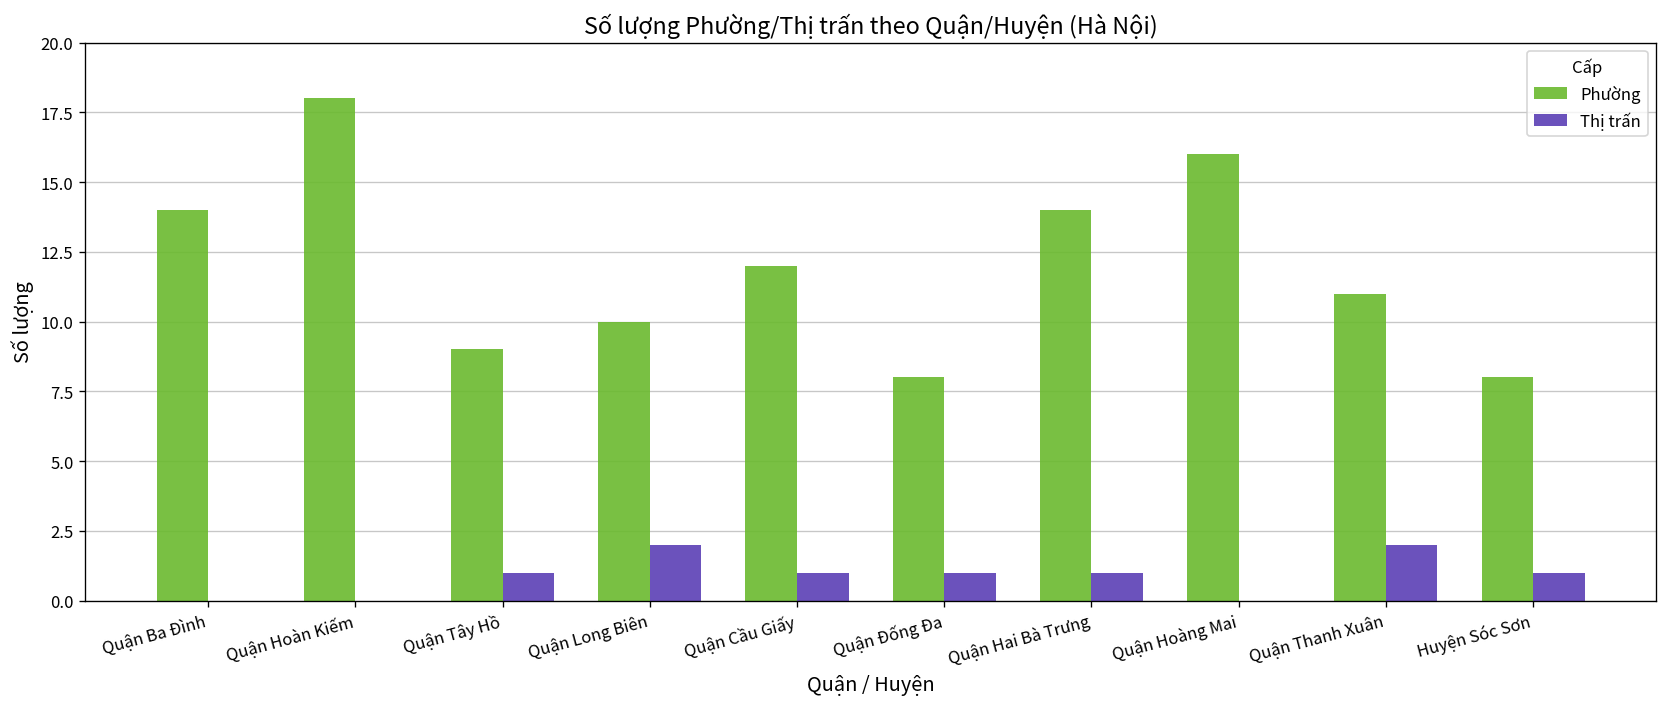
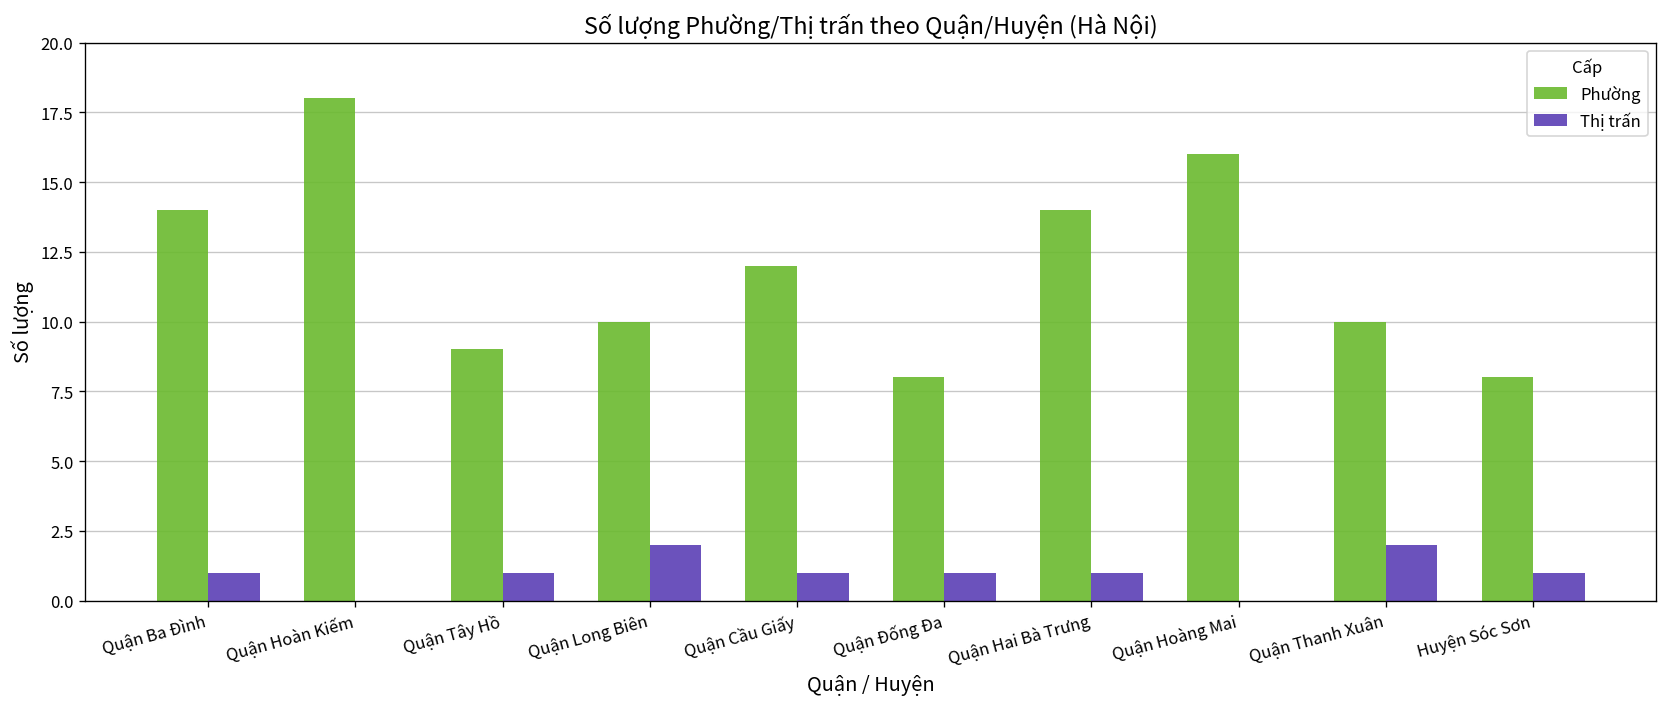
  {
    "Phường": {
      "Quận Ba Đình": 14,
      "Quận Hoàn Kiếm": 18,
      "Quận Tây Hồ": 9,
      "Quận Long Biên": 10,
      "Quận Cầu Giấy": 12,
      "Quận Đống Đa": 8,
      "Quận Hai Bà Trưng": 14,
      "Quận Hoàng Mai": 16,
-     "Quận Thanh Xuân": 11,
+     "Quận Thanh Xuân": 10,
      "Huyện Sóc Sơn": 8
    },
    "Thị trấn": {
-     "Quận Ba Đình": 0,
+     "Quận Ba Đình": 1,
      "Quận Hoàn Kiếm": 0,
      "Quận Tây Hồ": 1,
      "Quận Long Biên": 2,
      "Quận Cầu Giấy": 1,
      "Quận Đống Đa": 1,
      "Quận Hai Bà Trưng": 1,
      "Quận Hoàng Mai": 0,
      "Quận Thanh Xuân": 2,
      "Huyện Sóc Sơn": 1
    }
  }
